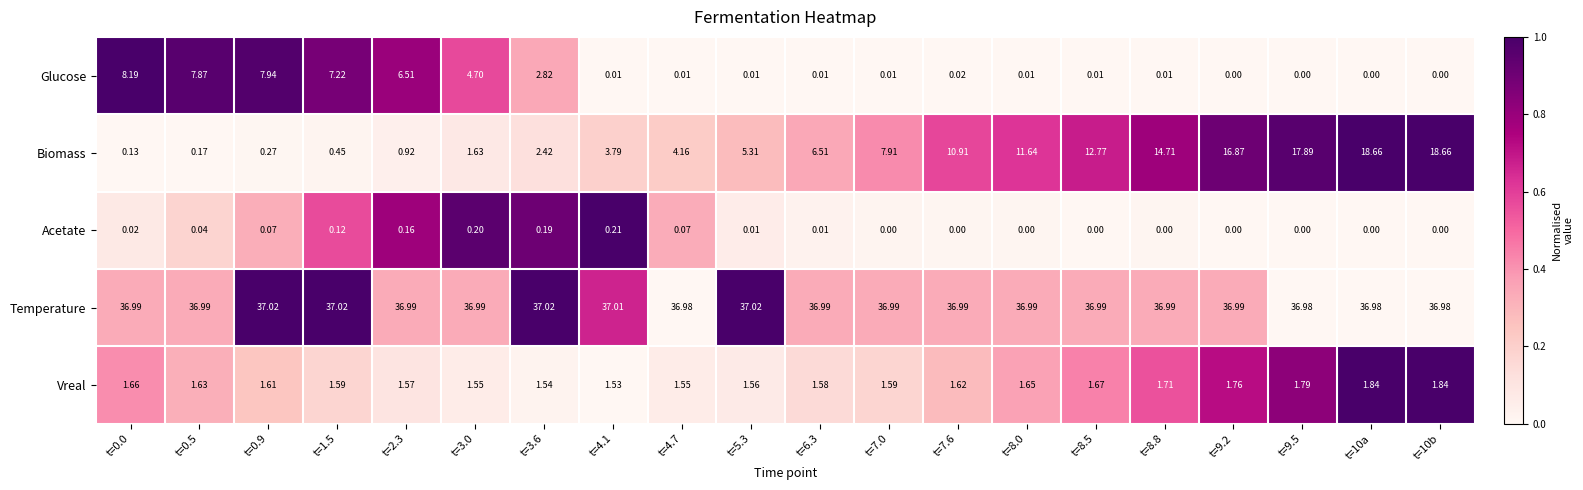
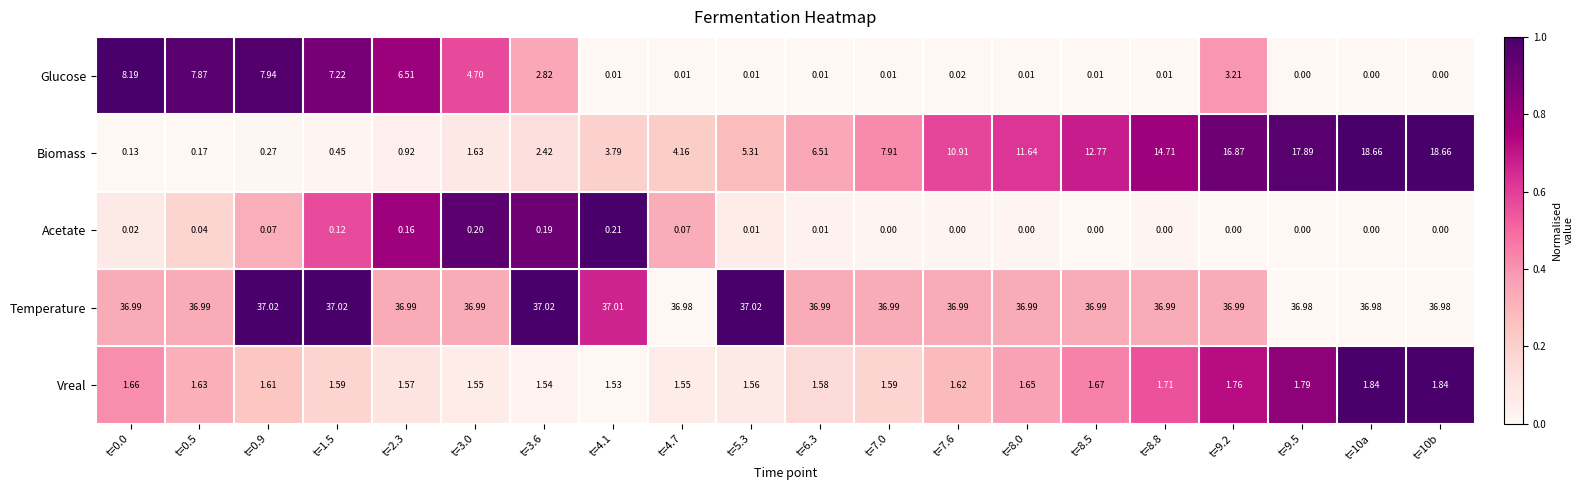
  {
    "Glucose": {
      "t=0.0": 8.19,
      "t=0.5": 7.87,
      "t=0.9": 7.94,
      "t=1.5": 7.22,
      "t=2.3": 6.51,
      "t=3.0": 4.70,
      "t=3.6": 2.82,
      "t=4.1": 0.01,
      "t=4.7": 0.01,
      "t=5.3": 0.01,
      "t=6.3": 0.01,
      "t=7.0": 0.01,
      "t=7.6": 0.02,
      "t=8.0": 0.01,
      "t=8.5": 0.01,
      "t=8.8": 0.01,
-     "t=9.2": 0.00,
+     "t=9.2": 3.21,
      "t=9.5": 0.00,
      "t=10a": 0.00,
      "t=10b": 0.00
    },
    "Biomass": {
      "t=0.0": 0.13,
      "t=0.5": 0.17,
      "t=0.9": 0.27,
      "t=1.5": 0.45,
      "t=2.3": 0.92,
      "t=3.0": 1.63,
      "t=3.6": 2.42,
      "t=4.1": 3.79,
      "t=4.7": 4.16,
      "t=5.3": 5.31,
      "t=6.3": 6.51,
      "t=7.0": 7.91,
      "t=7.6": 10.91,
      "t=8.0": 11.64,
      "t=8.5": 12.77,
      "t=8.8": 14.71,
      "t=9.2": 16.87,
      "t=9.5": 17.89,
      "t=10a": 18.66,
      "t=10b": 18.66
    },
    "Acetate": {
      "t=0.0": 0.02,
      "t=0.5": 0.04,
      "t=0.9": 0.07,
      "t=1.5": 0.12,
      "t=2.3": 0.16,
      "t=3.0": 0.20,
      "t=3.6": 0.19,
      "t=4.1": 0.21,
      "t=4.7": 0.07,
      "t=5.3": 0.01,
      "t=6.3": 0.01,
      "t=7.0": 0.00,
      "t=7.6": 0.00,
      "t=8.0": 0.00,
      "t=8.5": 0.00,
      "t=8.8": 0.00,
      "t=9.2": 0.00,
      "t=9.5": 0.00,
      "t=10a": 0.00,
      "t=10b": 0.00
    },
    "Temperature": {
      "t=0.0": 36.99,
      "t=0.5": 36.99,
      "t=0.9": 37.02,
      "t=1.5": 37.02,
      "t=2.3": 36.99,
      "t=3.0": 36.99,
      "t=3.6": 37.02,
      "t=4.1": 37.01,
      "t=4.7": 36.98,
      "t=5.3": 37.02,
      "t=6.3": 36.99,
      "t=7.0": 36.99,
      "t=7.6": 36.99,
      "t=8.0": 36.99,
      "t=8.5": 36.99,
      "t=8.8": 36.99,
      "t=9.2": 36.99,
      "t=9.5": 36.98,
      "t=10a": 36.98,
      "t=10b": 36.98
    },
    "Vreal": {
      "t=0.0": 1.66,
      "t=0.5": 1.63,
      "t=0.9": 1.61,
      "t=1.5": 1.59,
      "t=2.3": 1.57,
      "t=3.0": 1.55,
      "t=3.6": 1.54,
      "t=4.1": 1.53,
      "t=4.7": 1.55,
      "t=5.3": 1.56,
      "t=6.3": 1.58,
      "t=7.0": 1.59,
      "t=7.6": 1.62,
      "t=8.0": 1.65,
      "t=8.5": 1.67,
      "t=8.8": 1.71,
      "t=9.2": 1.76,
      "t=9.5": 1.79,
      "t=10a": 1.84,
      "t=10b": 1.84
    }
  }
